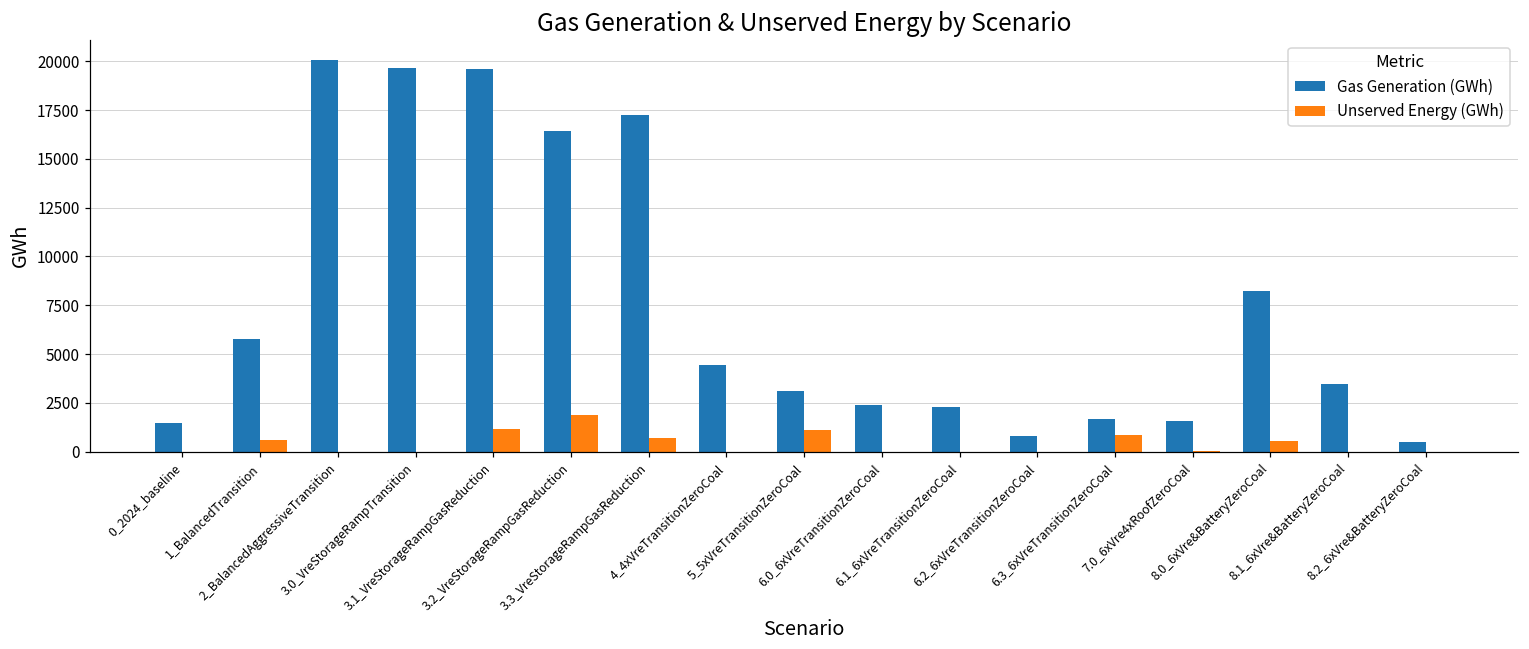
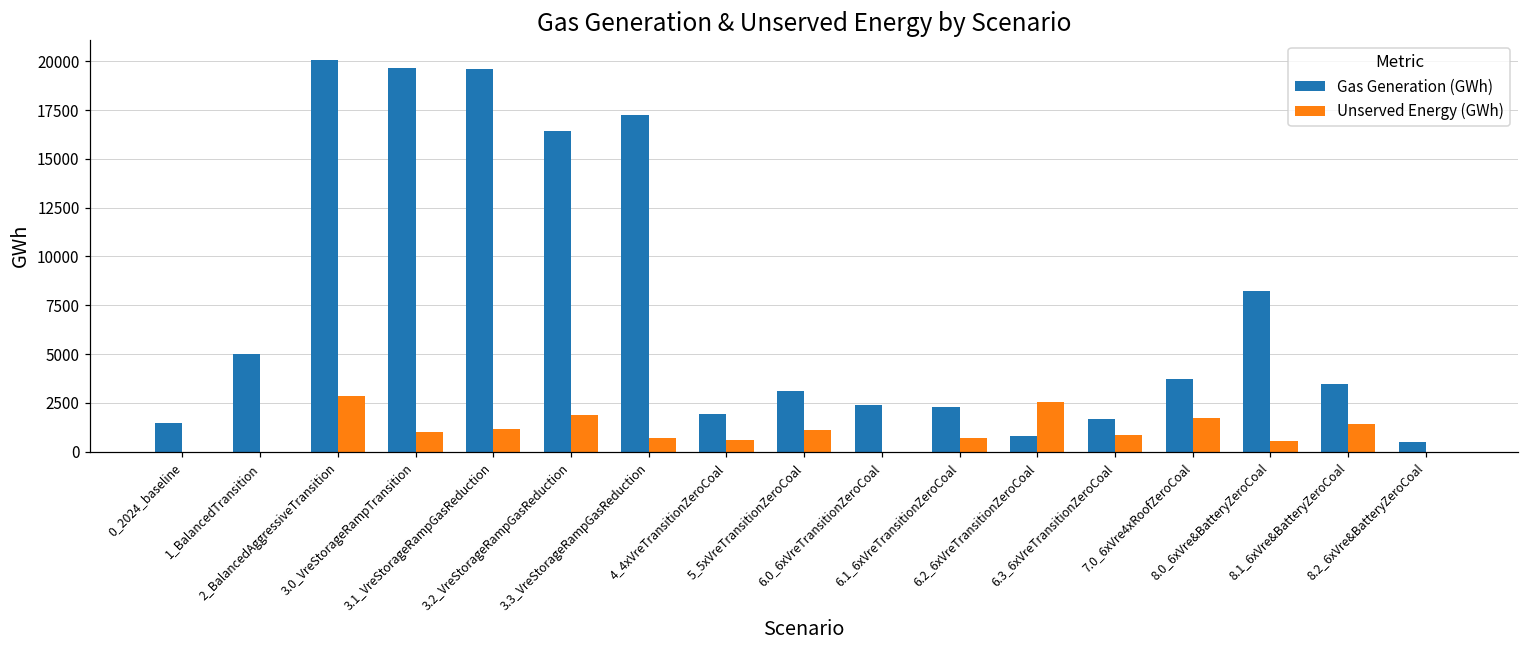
  {
    "Gas Generation (GWh)": {
      "0_2024_baseline": 1500,
-     "1_BalancedTransition": 5800,
+     "1_BalancedTransition": 5000,
      "2_BalancedAggressiveTransition": 20100,
      "3.0_VreStorageRampTransition": 19700,
      "3.1_VreStorageRampGasReduction": 19600,
      "3.2_VreStorageRampGasReduction": 16400,
      "3.3_VreStorageRampGasReduction": 17300,
-     "4_4xVreTransitionZeroCoal": 4400,
+     "4_4xVreTransitionZeroCoal": 1900,
      "5_5xVreTransitionZeroCoal": 3100,
      "6.0_6xVreTransitionZeroCoal": 2400,
      "6.1_6xVreTransitionZeroCoal": 2300,
      "6.2_6xVreTransitionZeroCoal": 800,
      "6.3_6xVreTransitionZeroCoal": 1600,
-     "7.0_6xVre4xRoofZeroCoal": 1600,
+     "7.0_6xVre4xRoofZeroCoal": 3700,
      "8.0_6xVre&BatteryZeroCoal": 8200,
      "8.1_6xVre&BatteryZeroCoal": 3500,
      "8.2_6xVre&BatteryZeroCoal": 500
    },
    "Unserved Energy (GWh)": {
      "0_2024_baseline": 0,
-     "1_BalancedTransition": 600,
-     "2_BalancedAggressiveTransition": 0,
-     "3.0_VreStorageRampTransition": 0,
+     "1_BalancedTransition": 0,
+     "2_BalancedAggressiveTransition": 2900,
+     "3.0_VreStorageRampTransition": 1000,
      "3.1_VreStorageRampGasReduction": 1200,
      "3.2_VreStorageRampGasReduction": 1900,
      "3.3_VreStorageRampGasReduction": 700,
-     "4_4xVreTransitionZeroCoal": 0,
+     "4_4xVreTransitionZeroCoal": 600,
      "5_5xVreTransitionZeroCoal": 1100,
      "6.0_6xVreTransitionZeroCoal": 0,
-     "6.1_6xVreTransitionZeroCoal": 0,
-     "6.2_6xVreTransitionZeroCoal": 0,
+     "6.1_6xVreTransitionZeroCoal": 700,
+     "6.2_6xVreTransitionZeroCoal": 2600,
      "6.3_6xVreTransitionZeroCoal": 800,
-     "7.0_6xVre4xRoofZeroCoal": 0,
+     "7.0_6xVre4xRoofZeroCoal": 1700,
      "8.0_6xVre&BatteryZeroCoal": 500,
-     "8.1_6xVre&BatteryZeroCoal": 0,
+     "8.1_6xVre&BatteryZeroCoal": 1400,
      "8.2_6xVre&BatteryZeroCoal": 0
    }
  }
